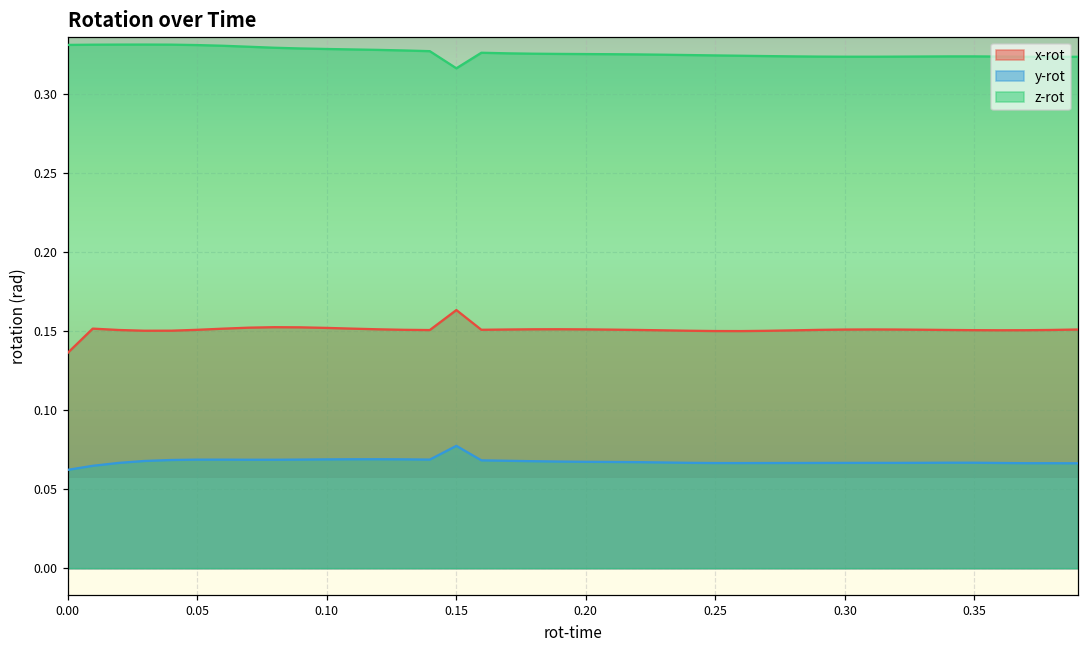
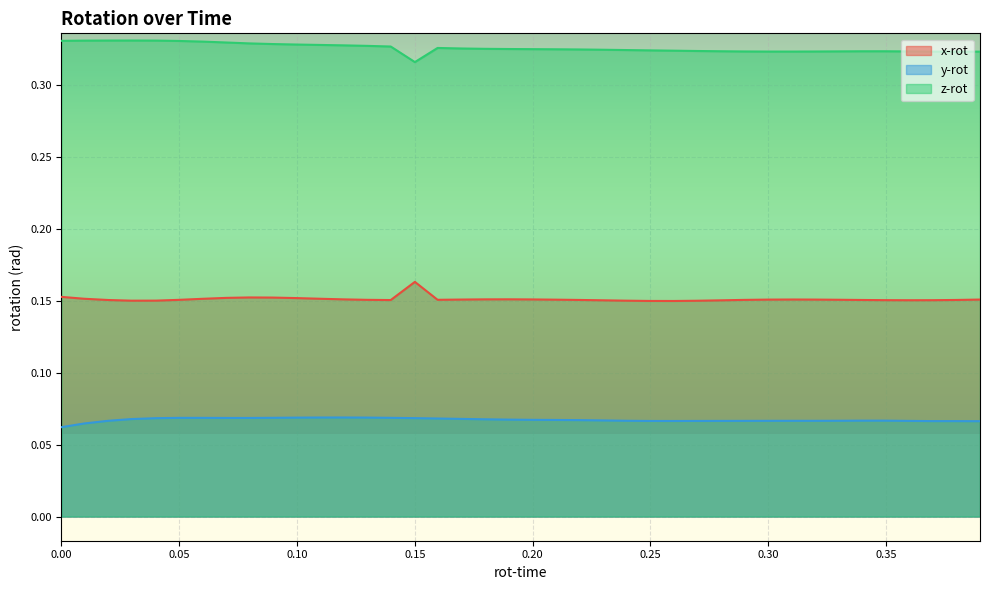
  {
    "x-rot": {
-     "0.00": 0.136,
+     "0.00": 0.153,
      "0.15": 0.163
    },
    "y-rot": {
      "0.00": 0.062,
-     "0.15": 0.077
+     "0.15": 0.068
    },
    "z-rot": {
      "0.00": 0.331,
      "0.15": 0.316
    }
  }
